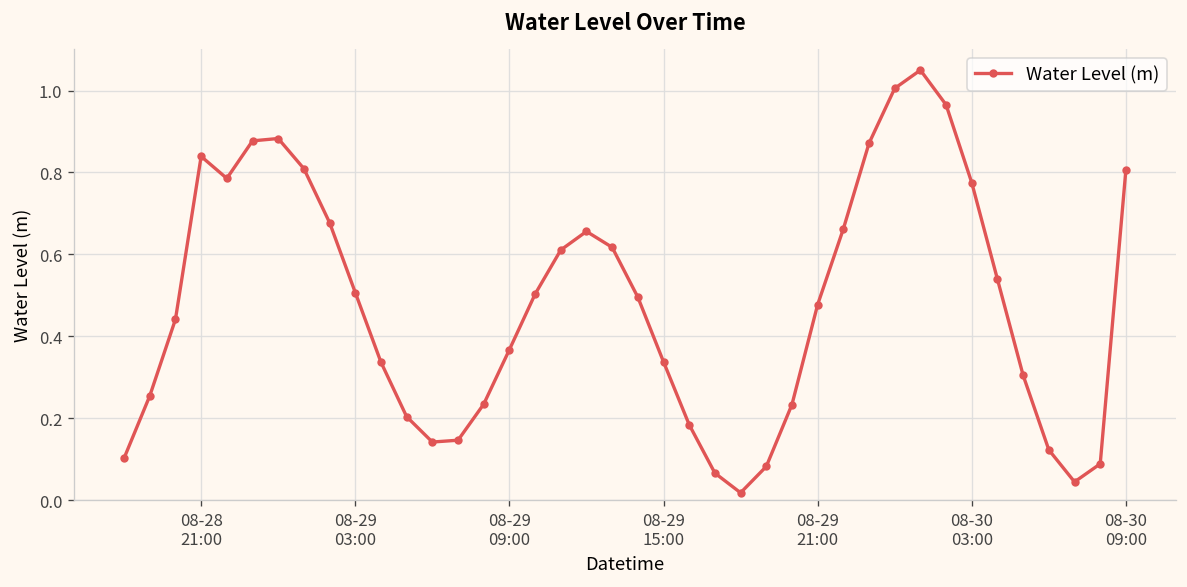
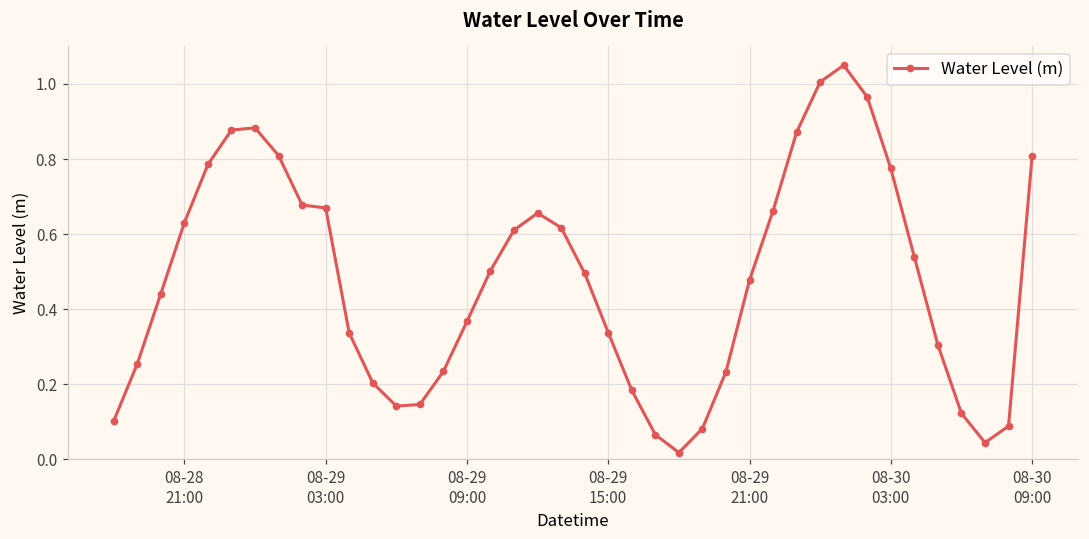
  {
-   "08-28 21:00": 0.84,
-   "08-29 03:00": 0.51,
+   "08-28 21:00": 0.63,
+   "08-29 03:00": 0.67,
    "08-29 09:00": 0.37,
    "08-29 15:00": 0.34,
    "08-29 21:00": 0.48,
    "08-30 03:00": 0.77,
    "08-30 09:00": 0.81
  }
